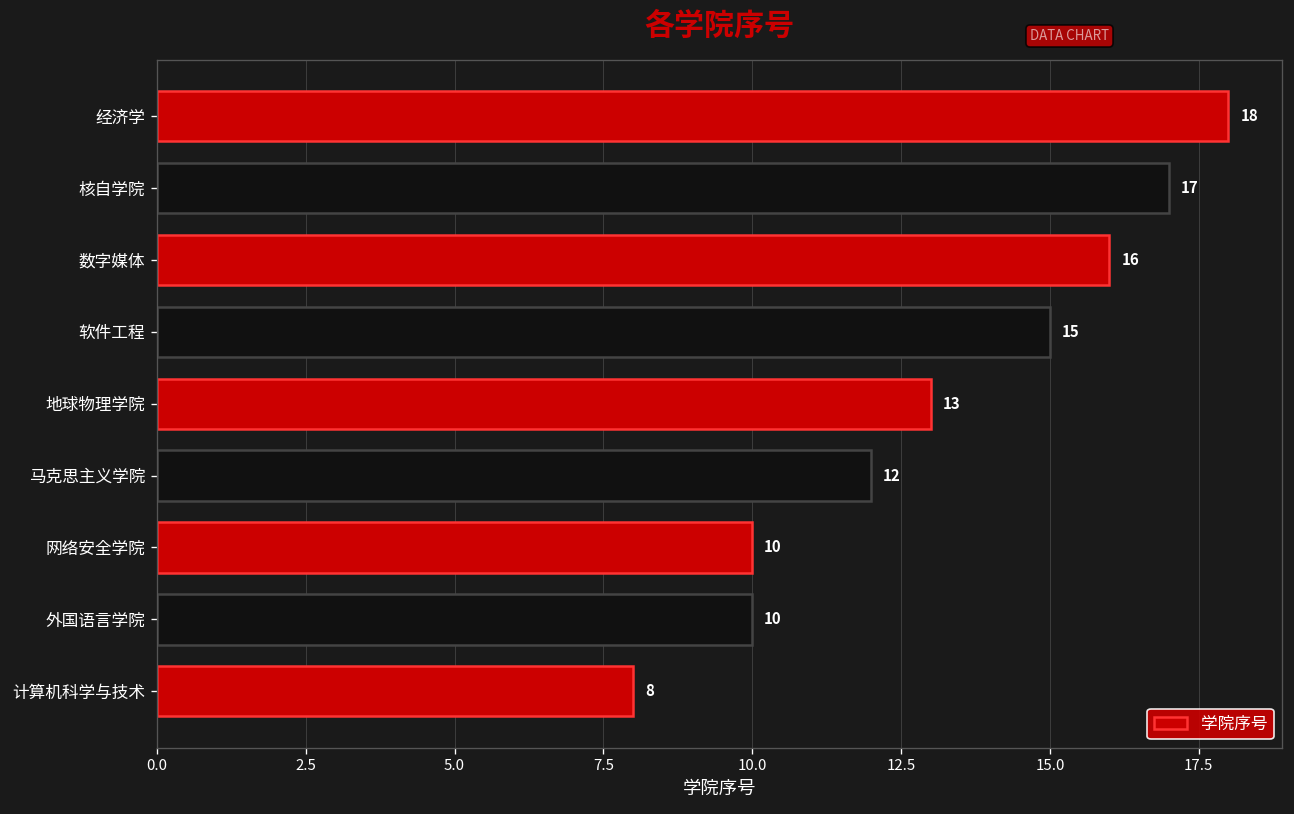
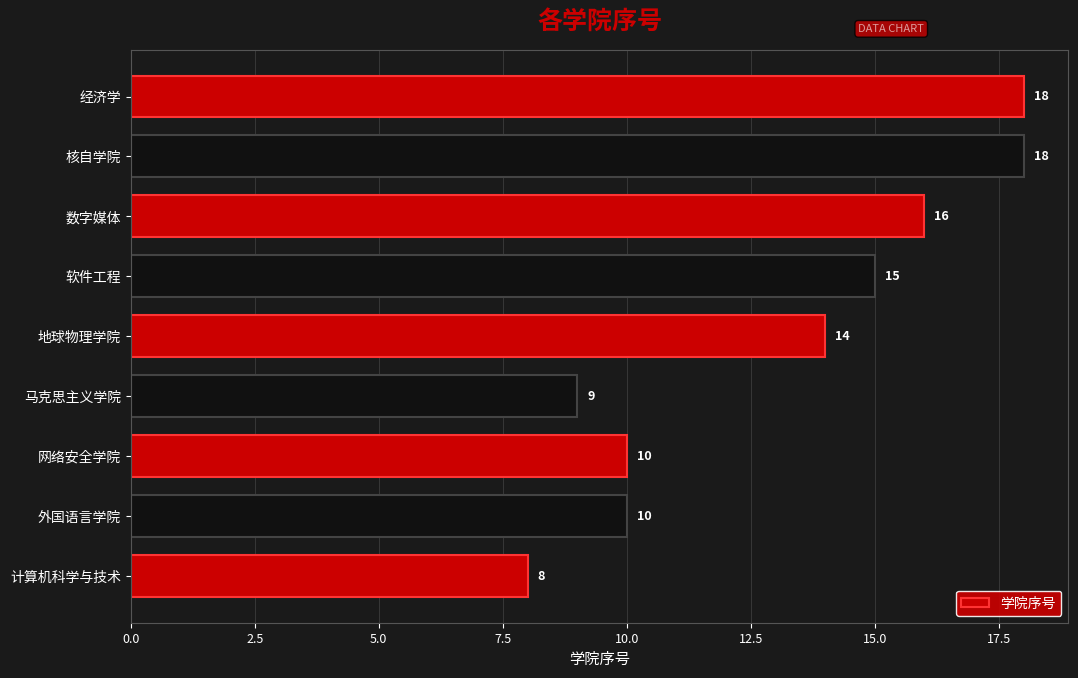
  {
    "经济学": 18,
-   "核自学院": 17,
+   "核自学院": 18,
    "数字媒体": 16,
    "软件工程": 15,
-   "地球物理学院": 13,
-   "马克思主义学院": 12,
+   "地球物理学院": 14,
+   "马克思主义学院": 9,
    "网络安全学院": 10,
    "外国语言学院": 10,
    "计算机科学与技术": 8
  }
